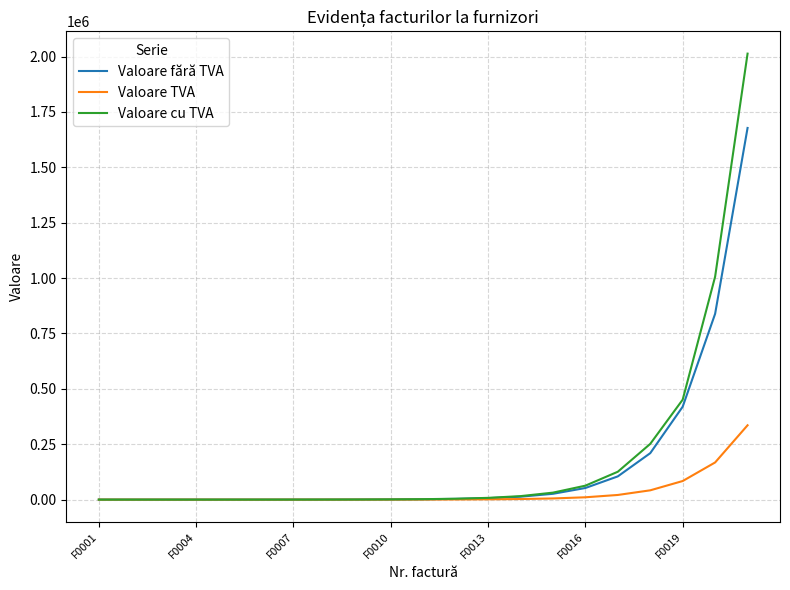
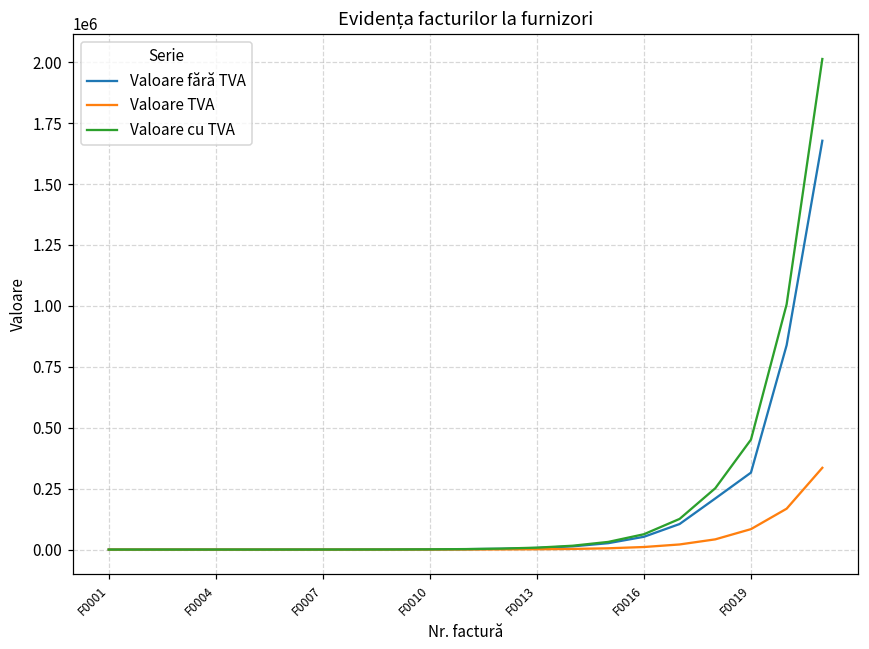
  {
    "Valoare fără TVA": {
-     "F0019": 420000
+     "F0019": 320000
    },
    "Valoare TVA": {
      "F0016": 10000,
      "F0019": 80000
    },
    "Valoare cu TVA": {
      "F0019": 450000
    }
  }
